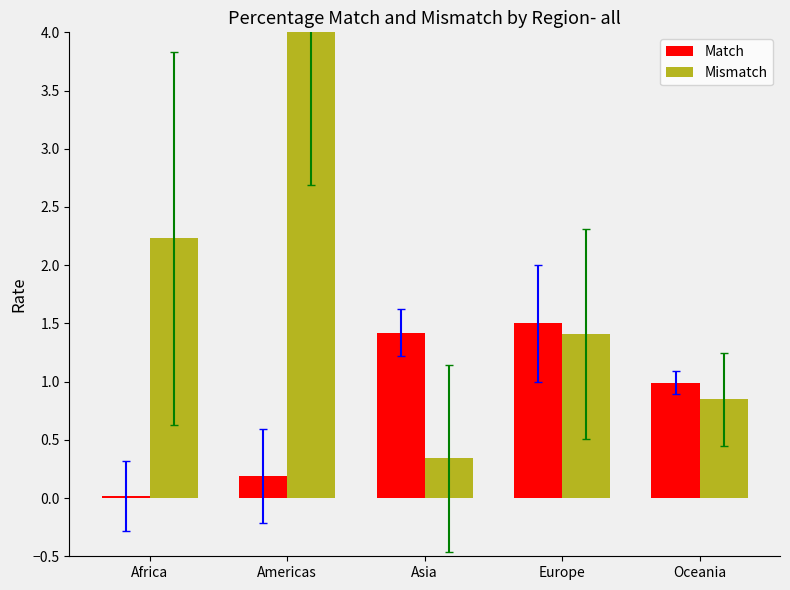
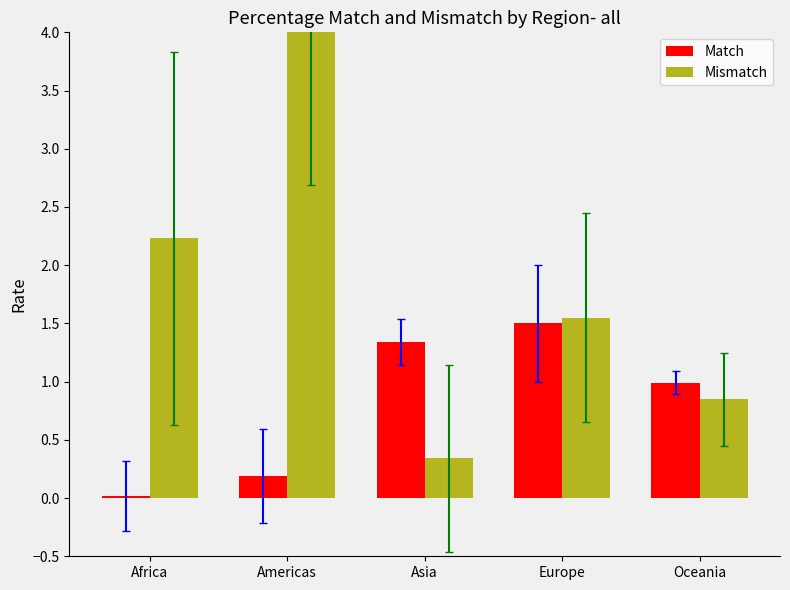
  {
    "Match": {
      "Americas": 0.19,
-     "Asia": 1.42,
+     "Asia": 1.34,
      "Europe": 1.50,
      "Oceania": 0.99
    },
    "Mismatch": {
      "Africa": 2.23,
      "Asia": 0.34,
-     "Europe": 1.41,
+     "Europe": 1.55,
      "Oceania": 0.85
    }
  }
